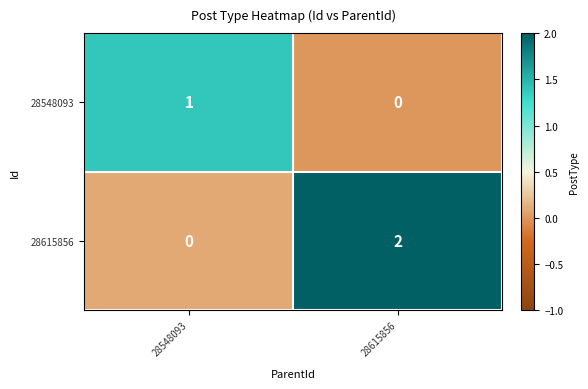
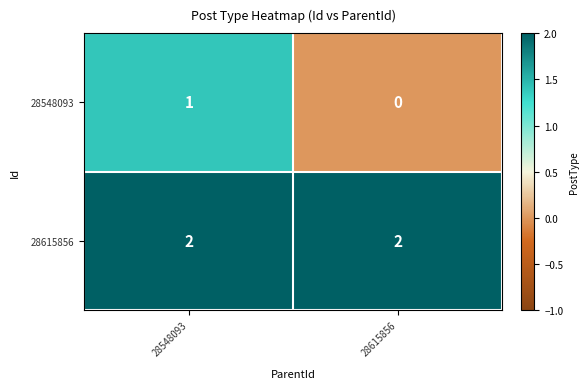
  {
    "28548093": {
      "28548093": 1,
      "28615856": 0
    },
    "28615856": {
-     "28548093": 0,
+     "28548093": 2,
      "28615856": 2
    }
  }
